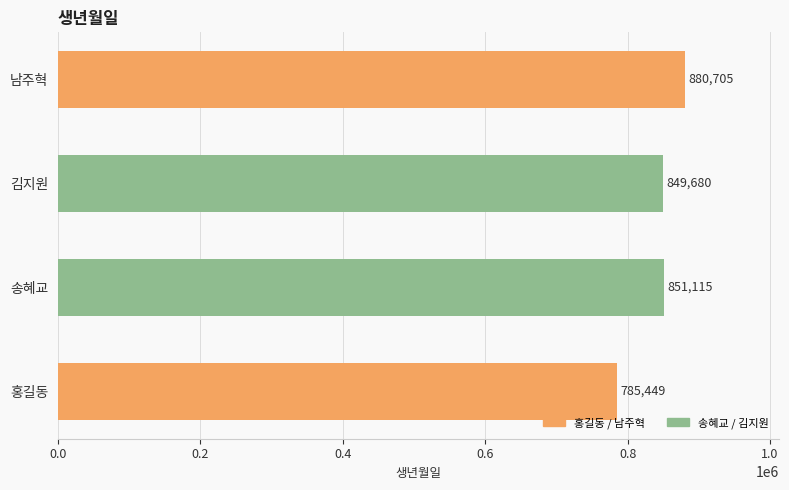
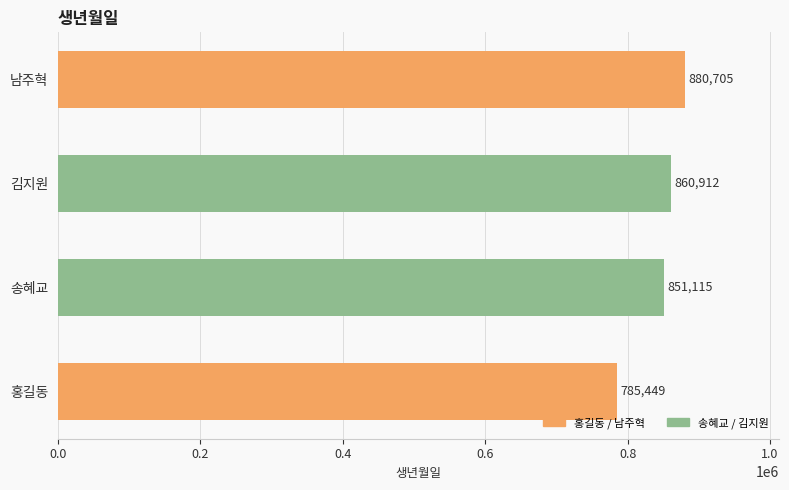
  {
    "남주혁": "880,705",
-   "김지원": "849,680",
+   "김지원": "860,912",
    "송혜교": "851,115",
    "홍길동": "785,449"
  }
